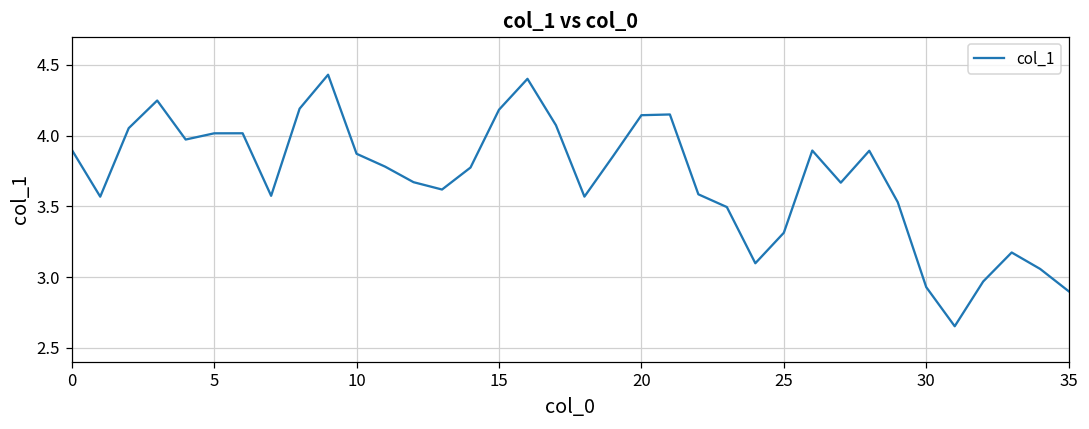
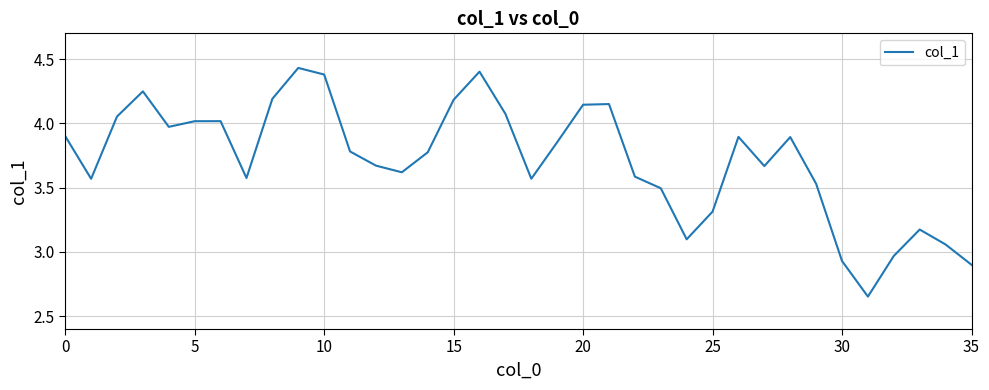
  {
    "0": 3.90,
    "5": 4.02,
-   "10": 3.87,
+   "10": 4.38,
    "15": 4.18,
    "20": 4.14,
    "25": 3.31,
    "30": 2.93,
    "35": 2.90
  }
